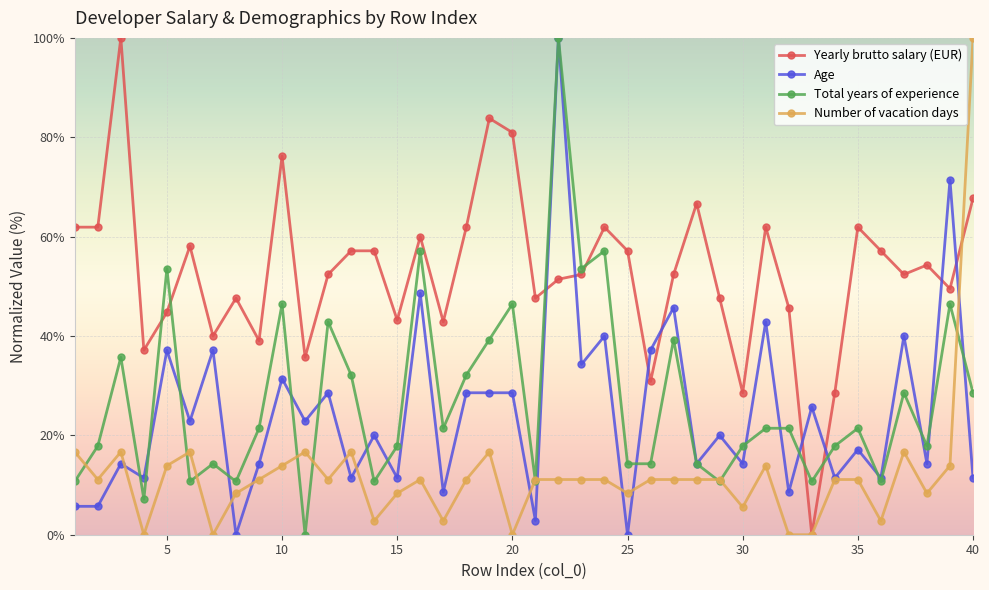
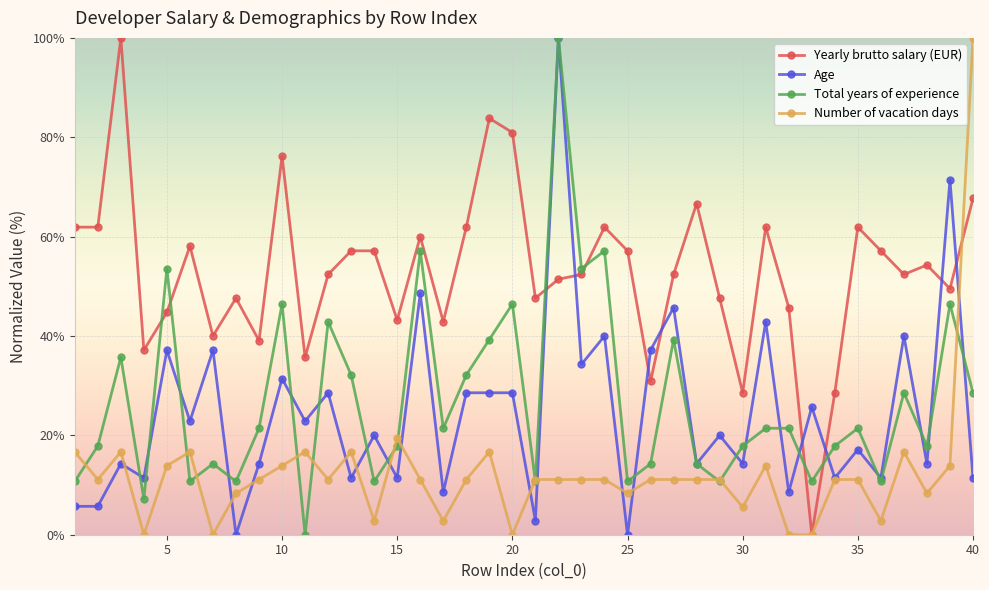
  {
    "Yearly brutto salary (EUR)": {
      "5": "45%",
      "10": "76%",
      "15": "43%",
      "20": "81%",
      "25": "57%",
      "30": "29%",
      "35": "62%",
      "40": "68%"
    },
    "Age": {
      "5": "37%",
      "10": "31%",
      "15": "11%",
      "20": "29%",
      "25": "0%",
      "30": "14%",
      "35": "17%",
      "40": "11%"
    },
    "Total years of experience": {
      "5": "54%",
      "10": "46%",
      "15": "18%",
      "20": "46%",
-     "25": "14%",
+     "25": "11%",
      "30": "18%",
      "35": "21%",
      "40": "29%"
    },
    "Number of vacation days": {
      "5": "14%",
      "10": "14%",
-     "15": "8%",
+     "15": "19%",
      "20": "0%",
      "25": "8%",
      "30": "6%",
      "35": "11%",
      "40": "100%"
    }
  }
